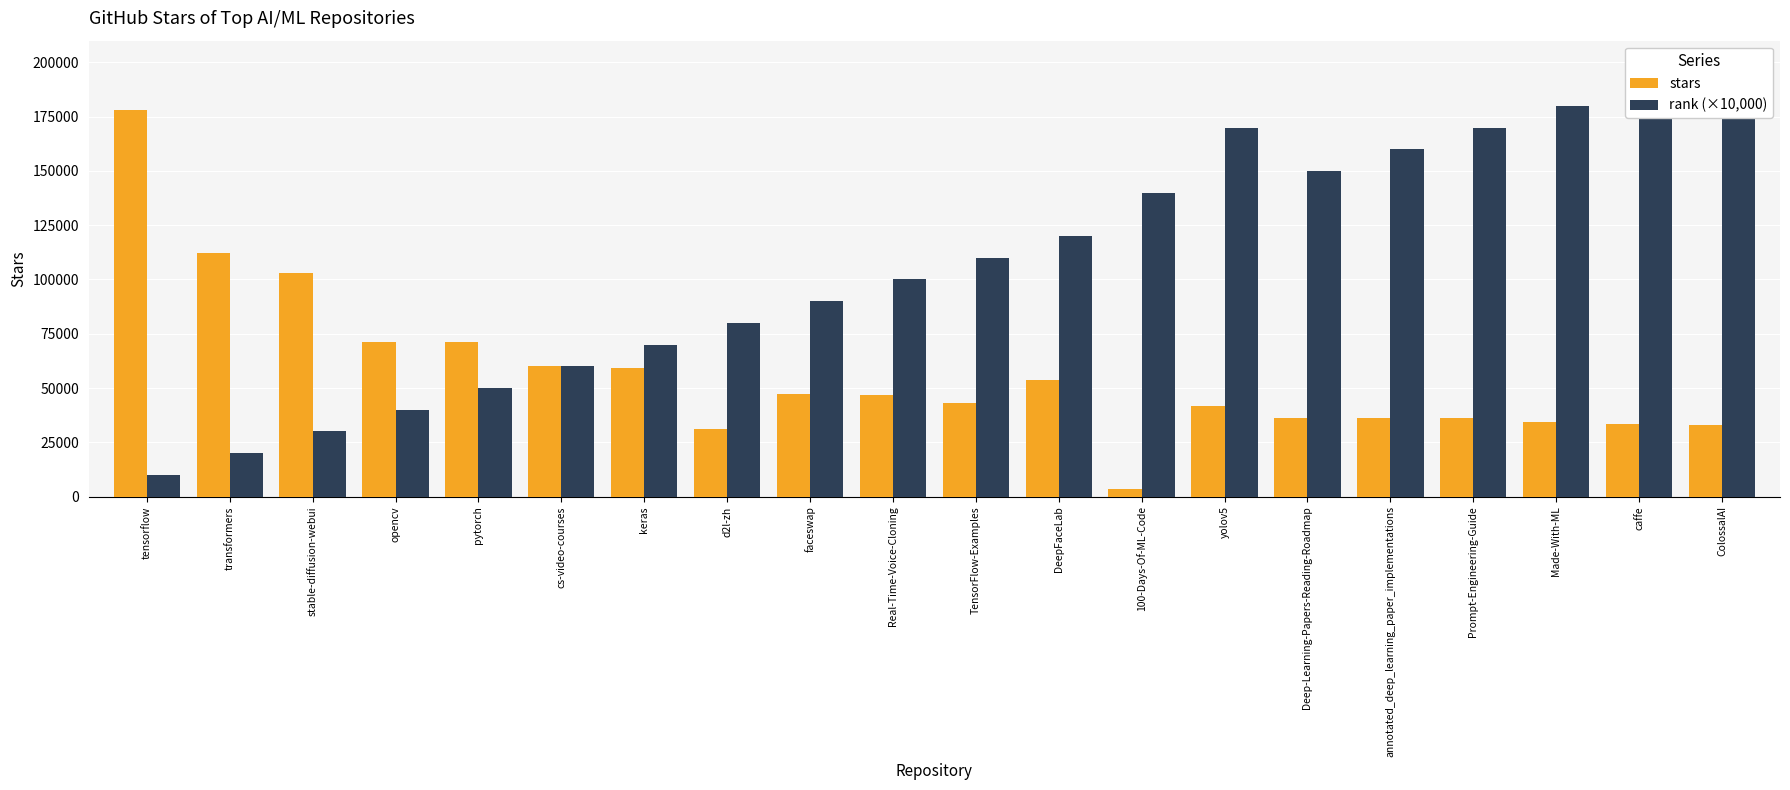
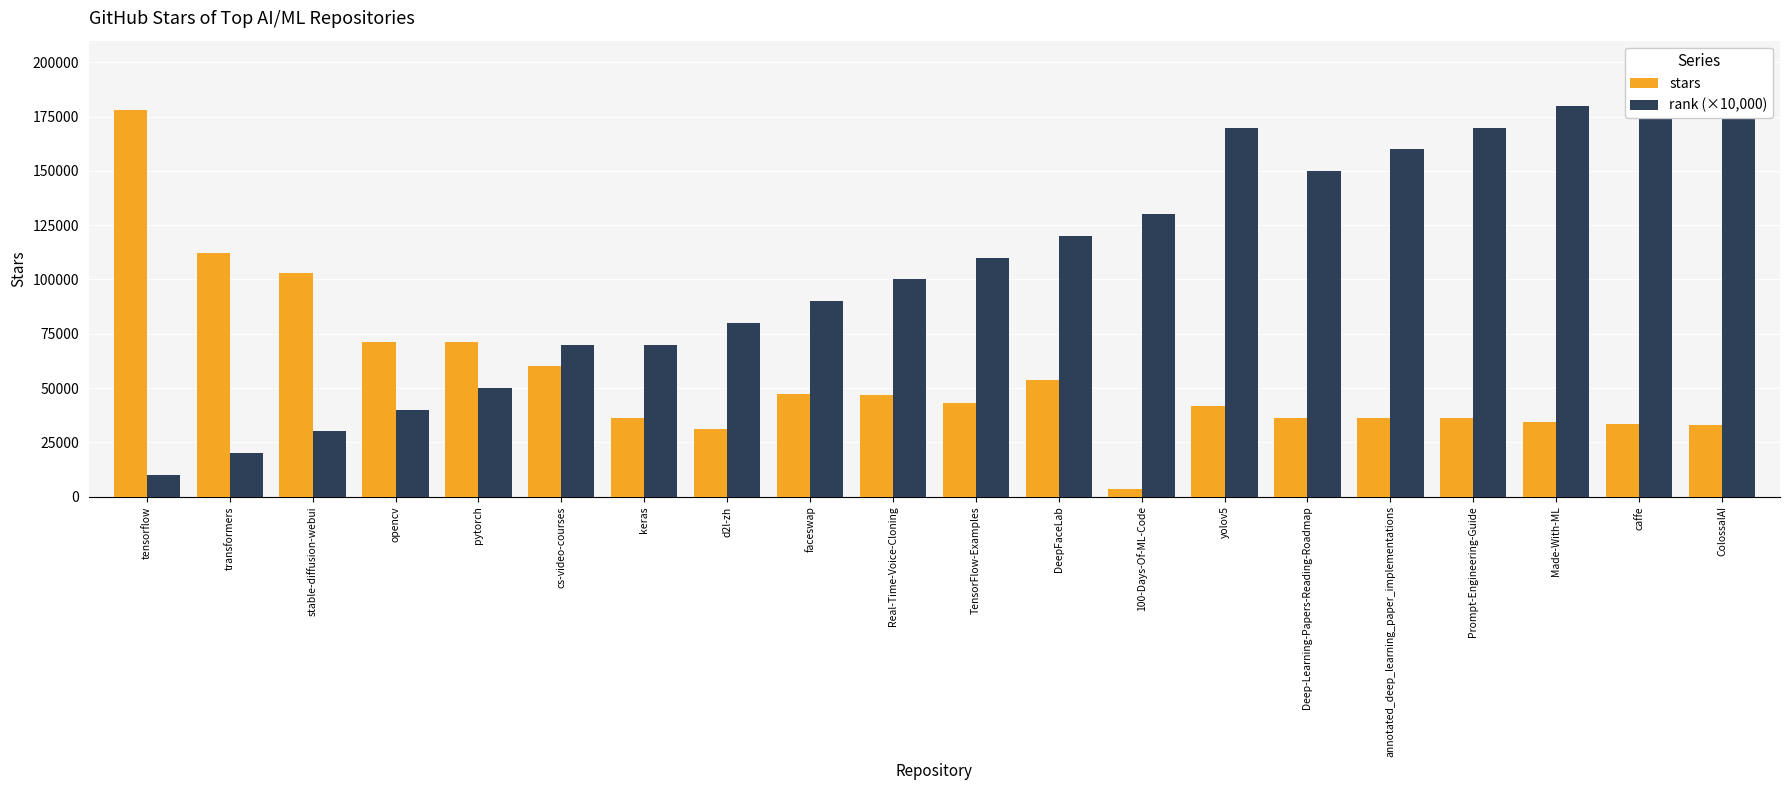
  {
    "stars": {
      "tensorflow": 178000,
      "transformers": 112000,
      "stable-diffusion-webui": 103000,
      "opencv": 71000,
      "pytorch": 71000,
      "cs-video-courses": 60000,
-     "keras": 59000,
+     "keras": 36000,
      "d2l-zh": 31000,
      "faceswap": 47000,
      "Real-Time-Voice-Cloning": 47000,
      "TensorFlow-Examples": 43000,
      "DeepFaceLab": 54000,
      "100-Days-Of-ML-Code": 4000,
      "yolov5": 42000,
      "Deep-Learning-Papers-Reading-Roadmap": 36000,
      "annotated_deep_learning_paper_implementations": 36000,
      "Prompt-Engineering-Guide": 36000,
      "Made-With-ML": 34000,
      "caffe": 34000,
      "ColossalAI": 33000
    },
    "rank (×10,000)": {
      "tensorflow": 10000,
      "transformers": 20000,
      "stable-diffusion-webui": 30000,
      "opencv": 40000,
      "pytorch": 50000,
-     "cs-video-courses": 60000,
+     "cs-video-courses": 70000,
      "keras": 70000,
      "d2l-zh": 80000,
      "faceswap": 90000,
      "Real-Time-Voice-Cloning": 100000,
      "TensorFlow-Examples": 110000,
      "DeepFaceLab": 120000,
-     "100-Days-Of-ML-Code": 140000,
+     "100-Days-Of-ML-Code": 130000,
      "yolov5": 170000,
      "Deep-Learning-Papers-Reading-Roadmap": 150000,
      "annotated_deep_learning_paper_implementations": 160000,
      "Prompt-Engineering-Guide": 170000,
      "Made-With-ML": 180000
    }
  }
